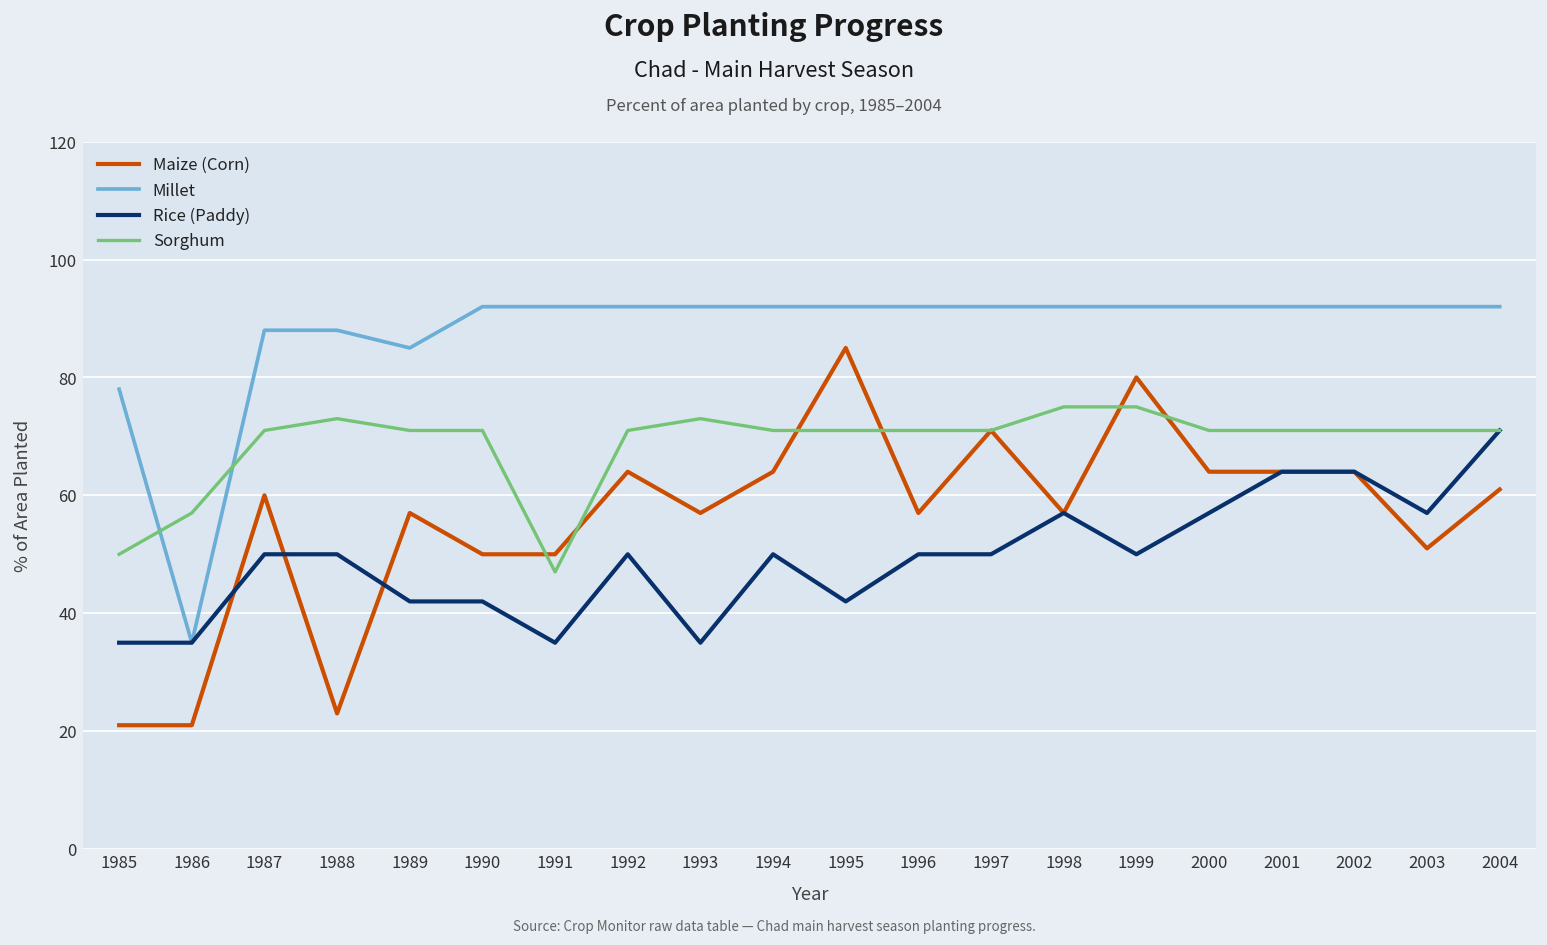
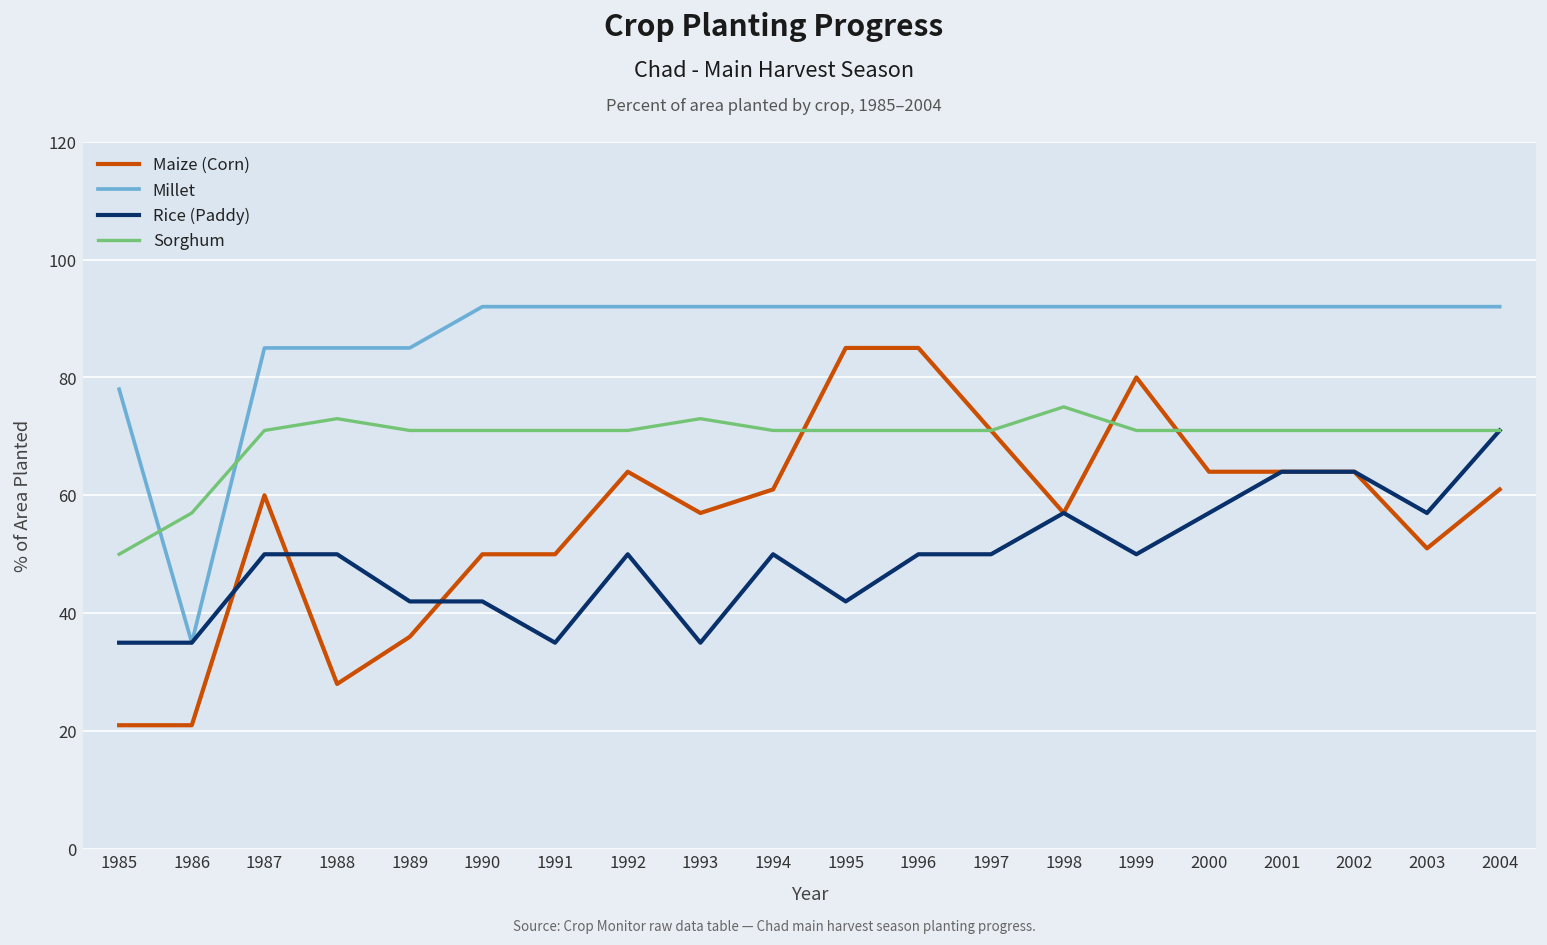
  {
    "Maize (Corn)": {
      "1985": 21,
      "1986": 21,
      "1987": 60,
-     "1988": 23,
-     "1989": 57,
+     "1988": 28,
+     "1989": 36,
      "1990": 50,
      "1991": 50,
      "1992": 64,
      "1993": 57,
-     "1994": 64,
+     "1994": 61,
      "1995": 85,
-     "1996": 57,
+     "1996": 85,
      "1999": 80,
      "2000": 64,
      "2003": 51,
      "2004": 61
    },
    "Millet": {
      "1985": 78,
-     "1987": 88,
-     "1988": 88,
+     "1987": 85,
+     "1988": 85,
      "1989": 85,
      "1990": 92,
      "1991": 92,
      "1992": 92,
      "1993": 92,
      "1994": 92,
      "1995": 92,
      "1996": 92,
      "1997": 92,
      "1998": 92,
      "1999": 92,
      "2000": 92,
      "2001": 92,
      "2002": 92,
      "2003": 92,
      "2004": 92
    },
    "Rice (Paddy)": {
      "1985": 35,
      "1987": 50,
      "1988": 50,
      "1989": 42,
      "1990": 42,
      "1991": 35,
      "1992": 50,
      "1993": 35,
      "1994": 50,
      "1995": 42,
      "1996": 50,
      "1997": 50,
      "1999": 50,
      "2000": 57,
      "2003": 57
    },
    "Sorghum": {
      "1985": 50,
      "1986": 57,
      "1987": 71,
      "1988": 73,
      "1989": 71,
      "1990": 71,
-     "1991": 47,
+     "1991": 71,
      "1992": 71,
      "1993": 73,
      "1994": 71,
      "1995": 71,
      "1996": 71,
      "1998": 75,
-     "1999": 75,
+     "1999": 71,
      "2000": 71,
      "2001": 71,
      "2002": 71,
      "2003": 71
    }
  }
